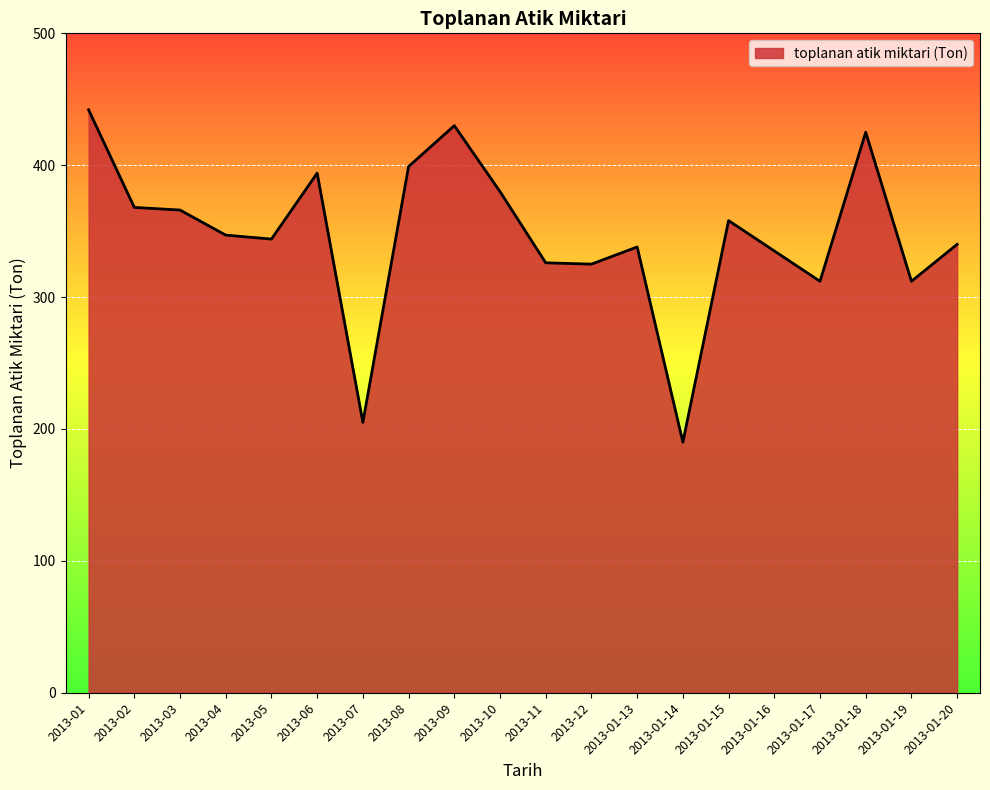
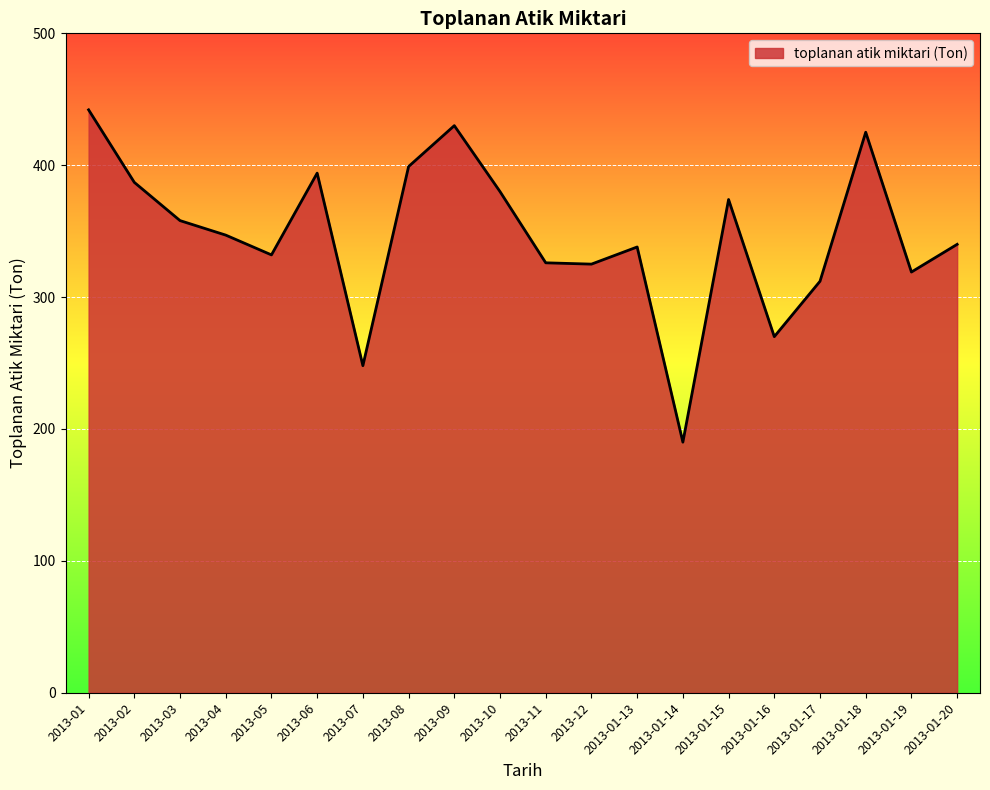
  {
    "2013-01": 442,
-   "2013-02": 368,
-   "2013-03": 366,
+   "2013-02": 387,
+   "2013-03": 358,
    "2013-04": 347,
-   "2013-05": 344,
+   "2013-05": 332,
    "2013-06": 394,
-   "2013-07": 205,
+   "2013-07": 248,
    "2013-08": 399,
    "2013-09": 430,
    "2013-10": 380,
    "2013-11": 326,
    "2013-12": 325,
    "2013-01-13": 338,
    "2013-01-14": 190,
-   "2013-01-15": 358,
-   "2013-01-16": 335,
+   "2013-01-15": 374,
+   "2013-01-16": 270,
    "2013-01-17": 312,
    "2013-01-18": 425,
-   "2013-01-19": 312,
+   "2013-01-19": 319,
    "2013-01-20": 340
  }
